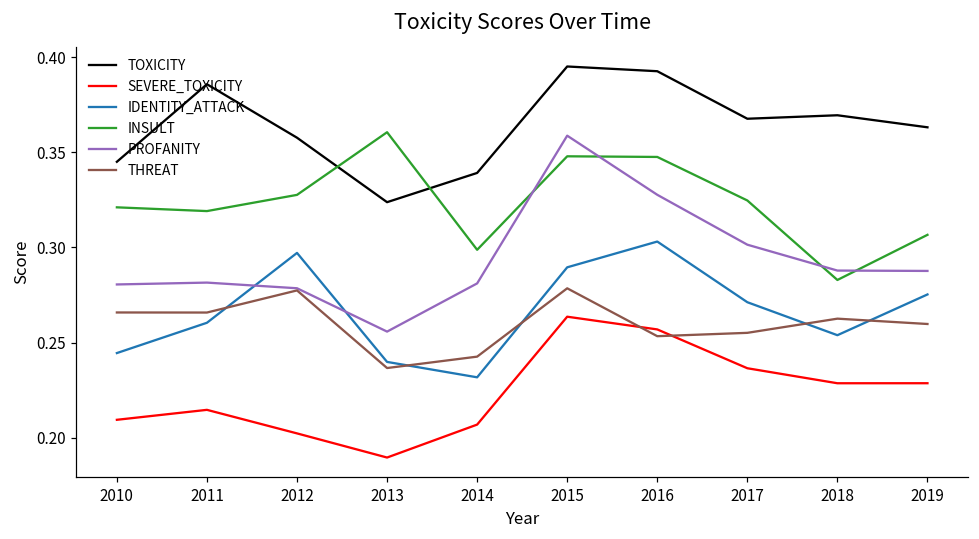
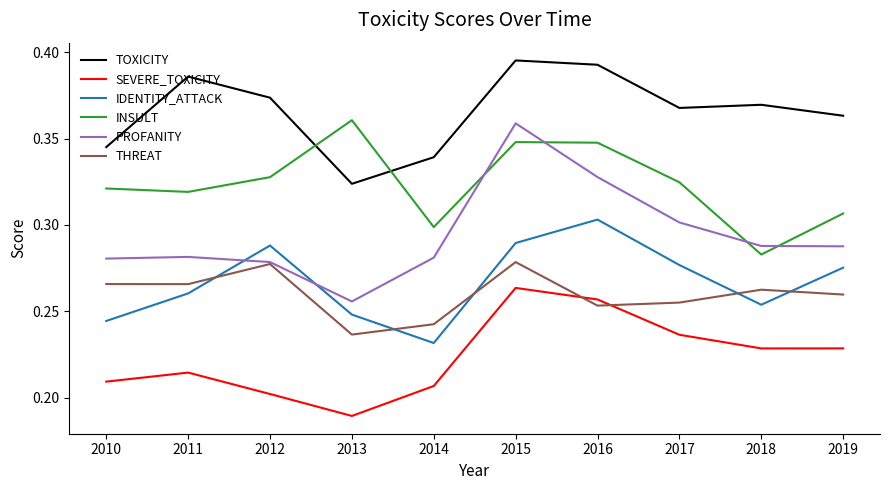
  {
    "TOXICITY": {
      "2010": 0.345,
      "2011": 0.386,
-     "2012": 0.358,
+     "2012": 0.374,
      "2013": 0.324,
      "2014": 0.339,
      "2015": 0.395,
      "2016": 0.393,
      "2017": 0.368,
      "2018": 0.370,
      "2019": 0.363
    },
    "SEVERE_TOXICITY": {
      "2010": 0.209,
      "2011": 0.215,
      "2012": 0.202,
      "2013": 0.190,
      "2014": 0.207,
      "2015": 0.264,
      "2016": 0.257,
      "2017": 0.236,
      "2018": 0.229,
      "2019": 0.229
    },
    "IDENTITY_ATTACK": {
      "2010": 0.244,
      "2011": 0.260,
-     "2012": 0.297,
-     "2013": 0.240,
+     "2012": 0.288,
+     "2013": 0.248,
      "2014": 0.232,
      "2015": 0.290,
      "2016": 0.303,
-     "2017": 0.271,
+     "2017": 0.277,
      "2018": 0.254,
      "2019": 0.275
    },
    "INSULT": {
      "2010": 0.321,
      "2011": 0.319,
      "2012": 0.328,
      "2013": 0.361,
      "2014": 0.299,
      "2015": 0.348,
      "2016": 0.348,
      "2017": 0.325,
      "2018": 0.283,
      "2019": 0.307
    },
    "PROFANITY": {
      "2010": 0.281,
      "2011": 0.282,
      "2013": 0.256,
      "2014": 0.281,
      "2015": 0.359,
      "2016": 0.328,
      "2017": 0.301,
      "2018": 0.288,
      "2019": 0.288
    },
    "THREAT": {
      "2010": 0.266,
      "2011": 0.266,
      "2013": 0.237,
      "2014": 0.243,
      "2015": 0.279,
      "2016": 0.253,
      "2017": 0.255,
      "2018": 0.263,
      "2019": 0.260
    }
  }
